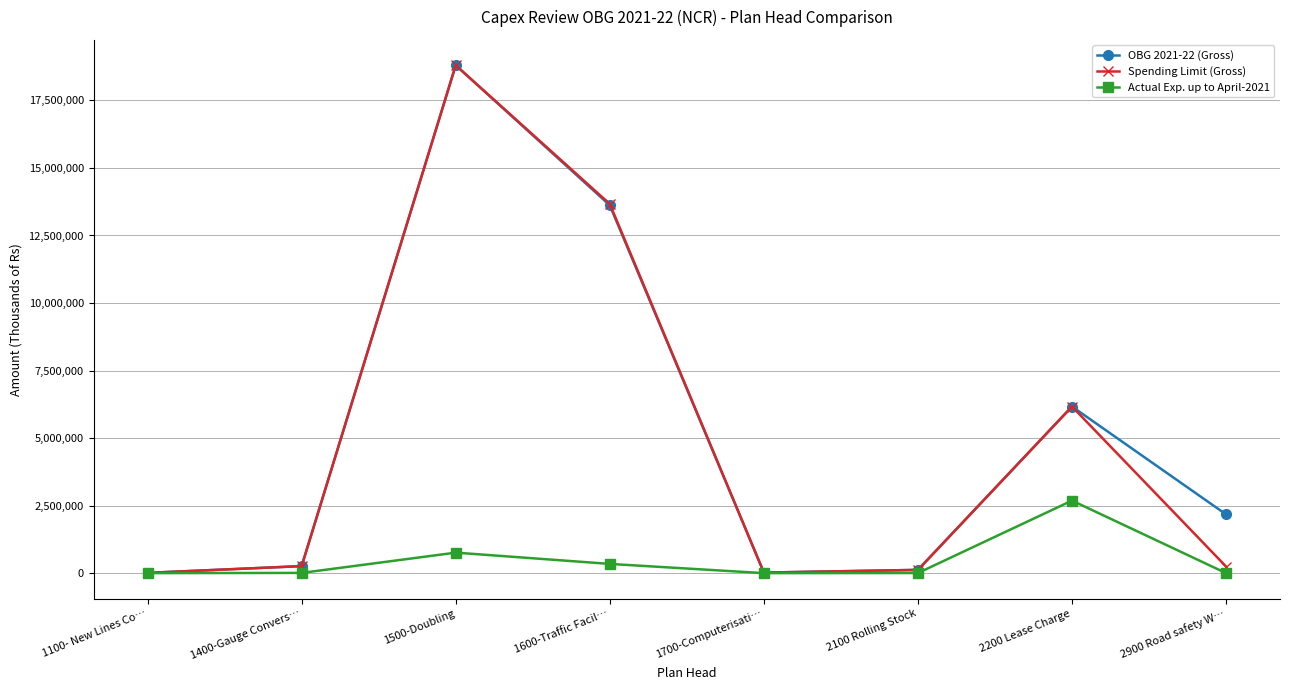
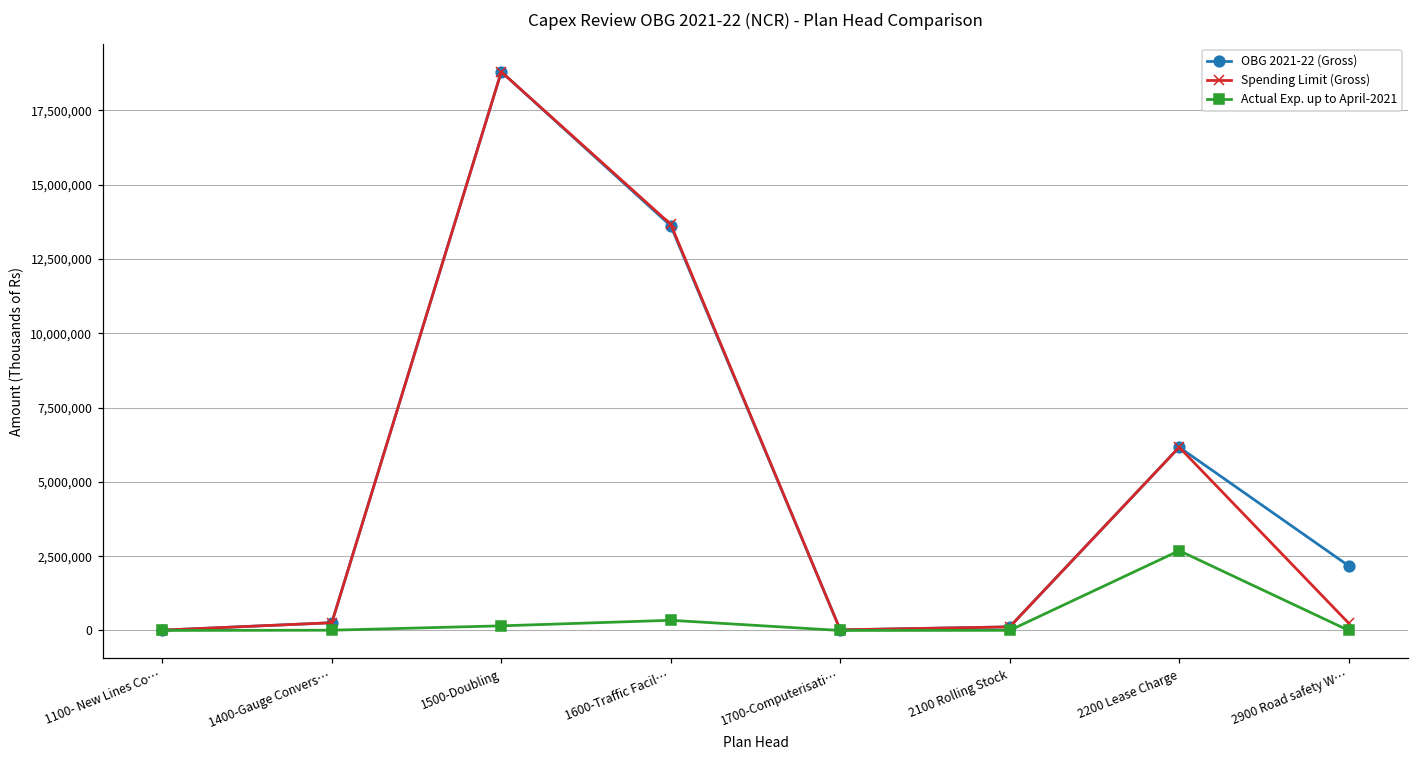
  {
    "OBG 2021-22 (Gross)": {
      "2900 Road safety W…": "2,200,000"
    },
    "Spending Limit (Gross)": {
      "2900 Road safety W…": "200,000"
    },
    "Actual Exp. up to April-2021": {
      "1400-Gauge Convers…": "0",
-     "1500-Doubling": "800,000",
+     "1500-Doubling": "200,000",
      "1600-Traffic Facil…": "300,000",
      "2100 Rolling Stock": "0",
      "2200 Lease Charge": "2,700,000",
      "2900 Road safety W…": "0"
    }
  }
